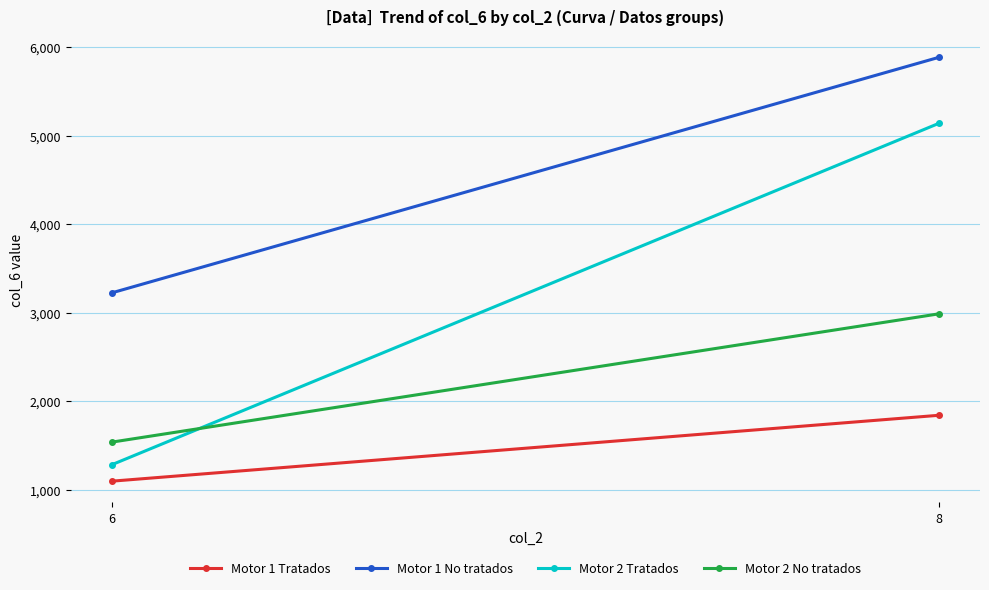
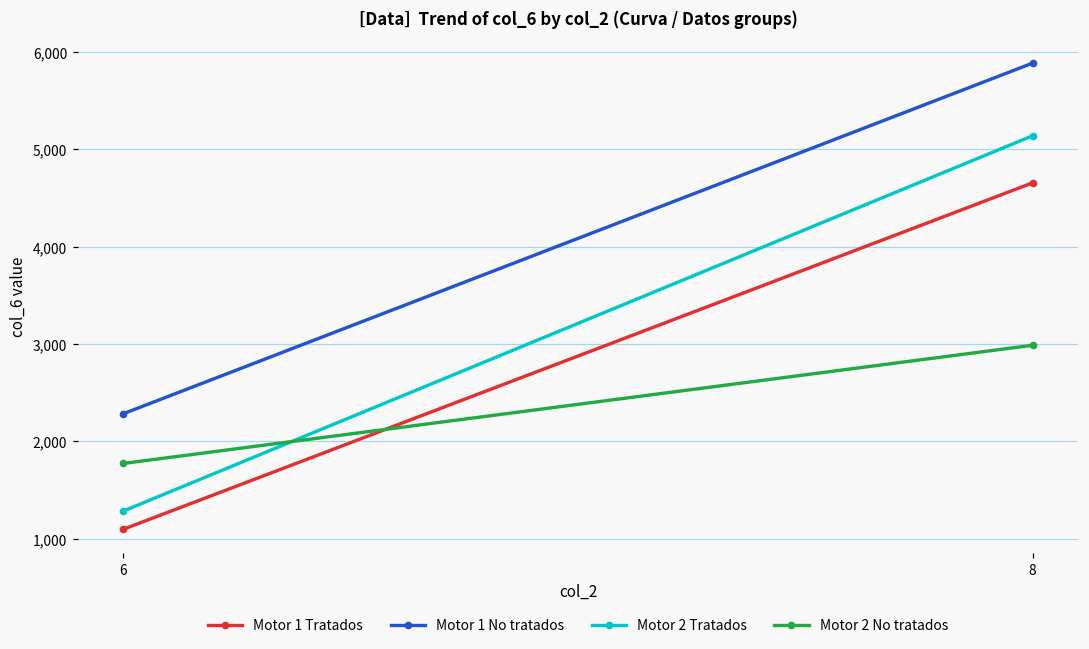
  {
    "Motor 1 Tratados": {
      "6": "1,100",
-     "8": "1,800"
+     "8": "4,700"
    },
    "Motor 1 No tratados": {
-     "6": "3,200",
+     "6": "2,300",
      "8": "5,900"
    },
    "Motor 2 Tratados": {
      "6": "1,300",
      "8": "5,100"
    },
    "Motor 2 No tratados": {
-     "6": "1,500",
+     "6": "1,800",
      "8": "3,000"
    }
  }
